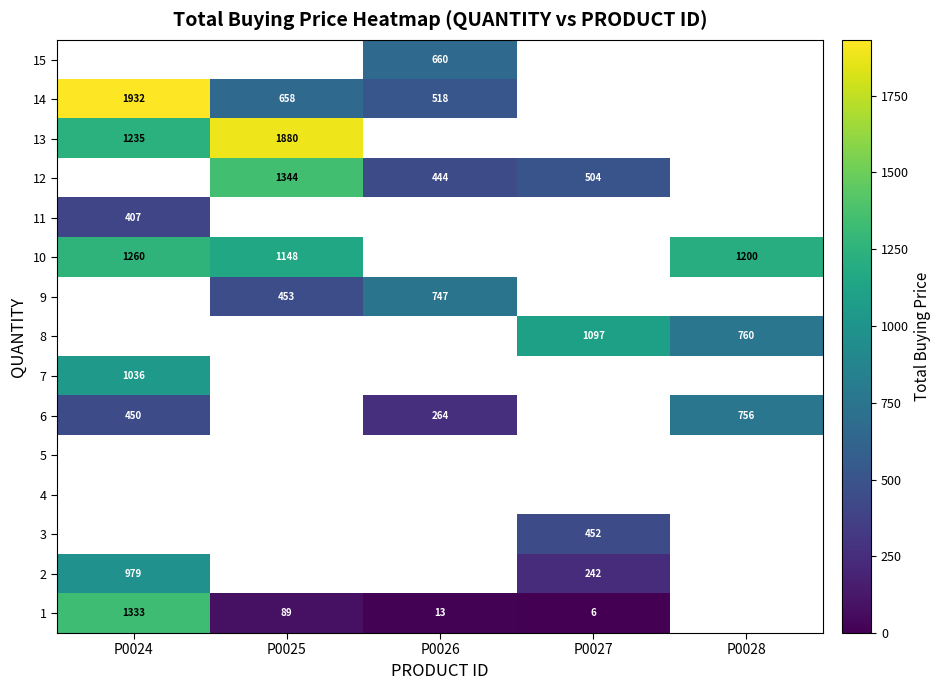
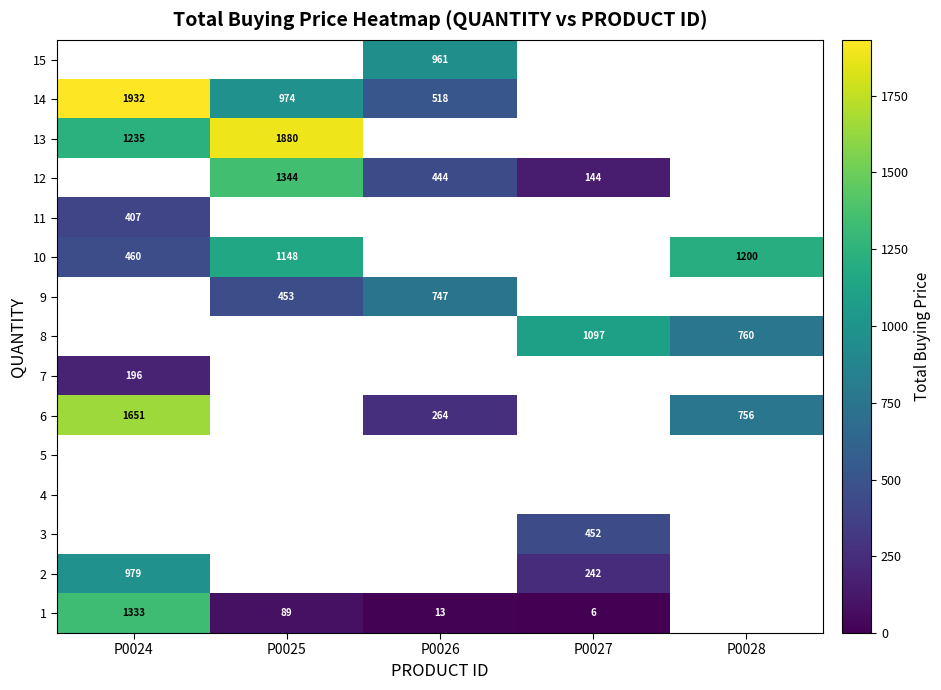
  {
    "15": {
-     "P0026": 660
+     "P0026": 961
    },
    "14": {
      "P0024": 1932,
-     "P0025": 658,
+     "P0025": 974,
      "P0026": 518
    },
    "13": {
      "P0024": 1235,
      "P0025": 1880
    },
    "12": {
      "P0025": 1344,
      "P0026": 444,
-     "P0027": 504
+     "P0027": 144
    },
    "11": {
      "P0024": 407
    },
    "10": {
-     "P0024": 1260,
+     "P0024": 460,
      "P0025": 1148,
      "P0028": 1200
    },
    "9": {
      "P0025": 453,
      "P0026": 747
    },
    "8": {
      "P0027": 1097,
      "P0028": 760
    },
    "7": {
-     "P0024": 1036
+     "P0024": 196
    },
    "6": {
-     "P0024": 450,
+     "P0024": 1651,
      "P0026": 264,
      "P0028": 756
    },
    "3": {
      "P0027": 452
    },
    "2": {
      "P0024": 979,
      "P0027": 242
    },
    "1": {
      "P0024": 1333,
      "P0025": 89,
      "P0026": 13,
      "P0027": 6
    }
  }
